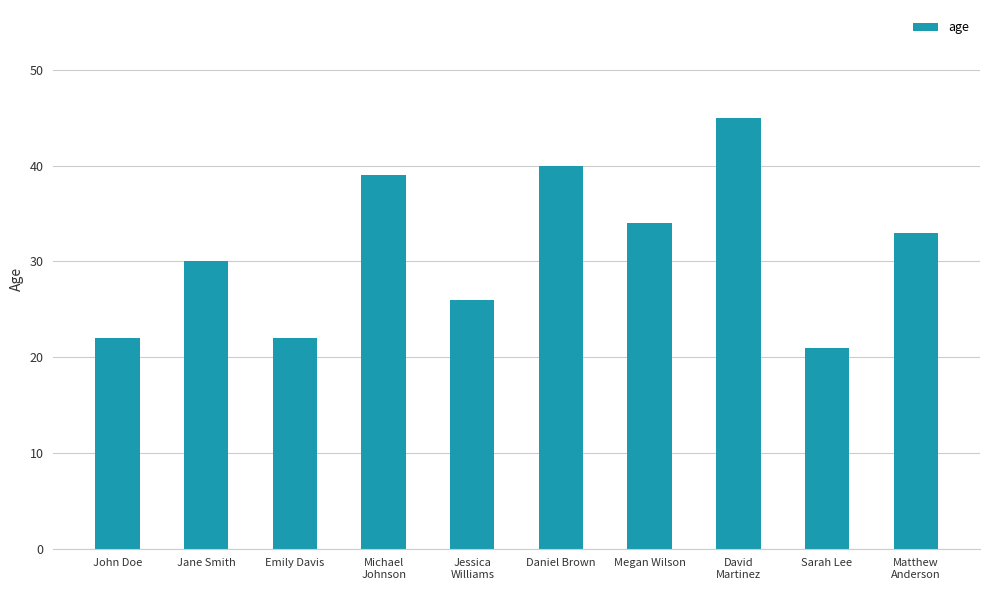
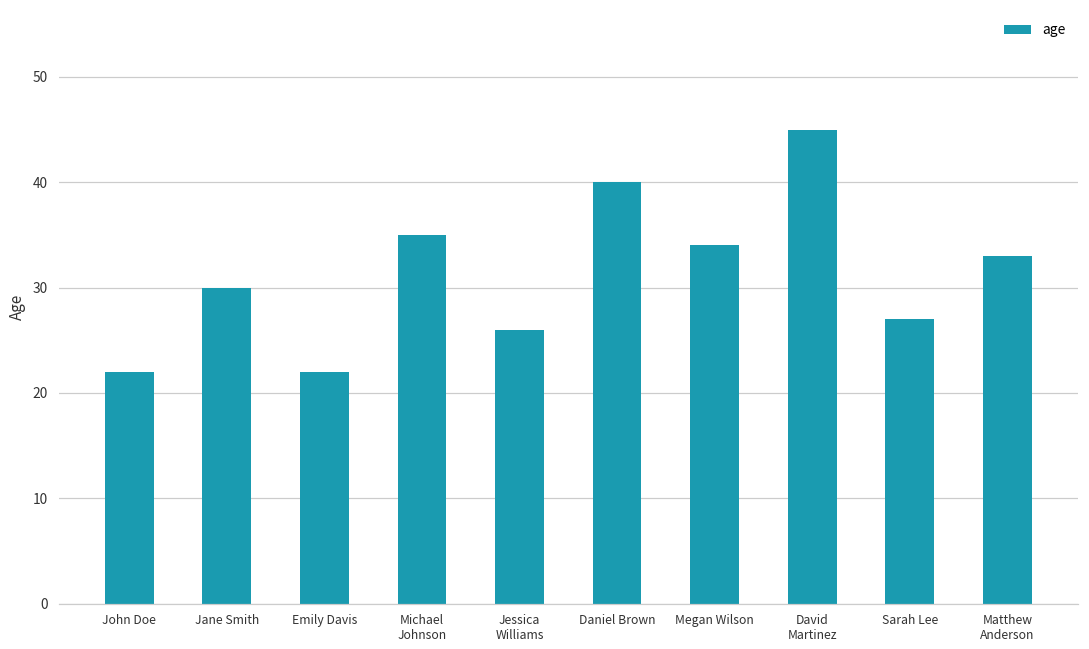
  {
    "John Doe": 22,
    "Jane Smith": 30,
    "Emily Davis": 22,
-   "Michael Johnson": 39,
+   "Michael Johnson": 35,
    "Jessica Williams": 26,
    "Daniel Brown": 40,
    "Megan Wilson": 34,
    "David Martinez": 45,
-   "Sarah Lee": 21,
+   "Sarah Lee": 27,
    "Matthew Anderson": 33
  }
